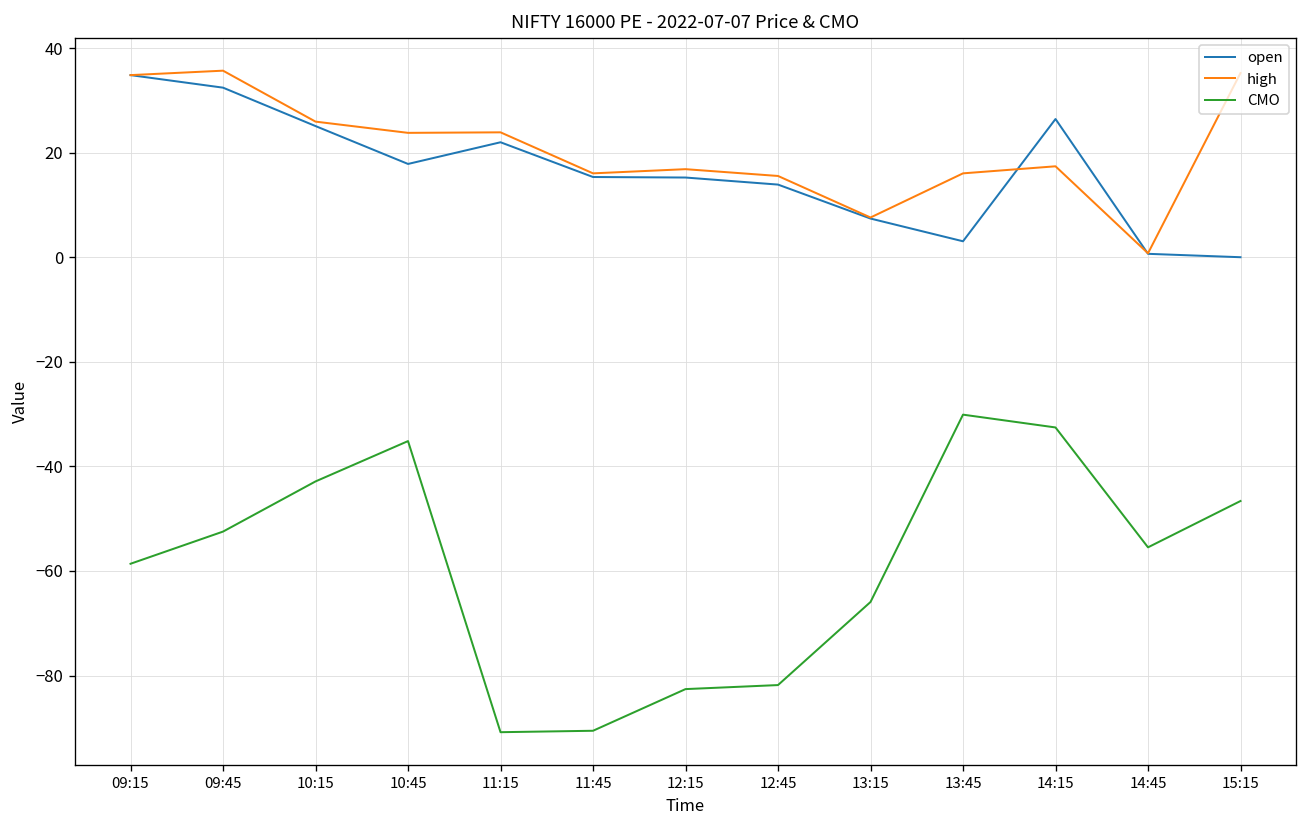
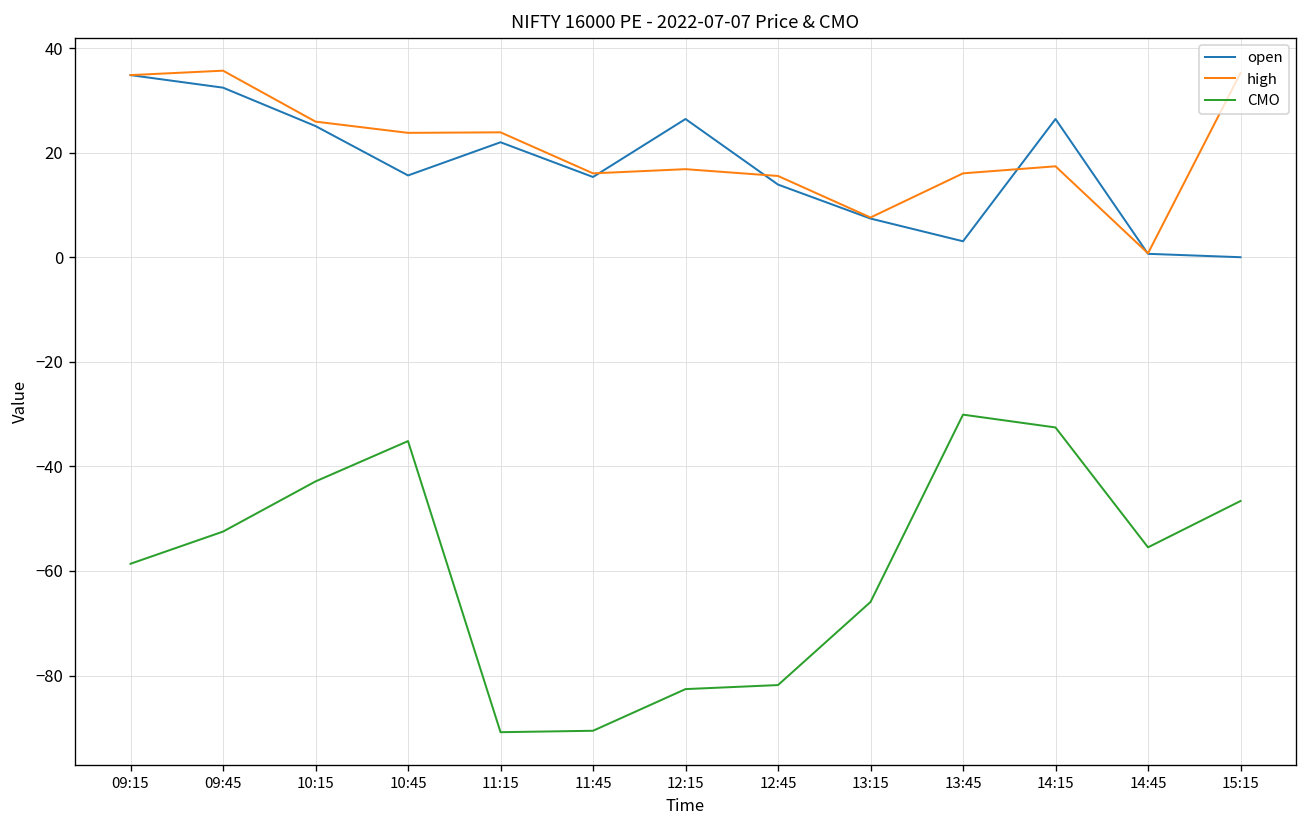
  {
    "open": {
      "09:45": 33,
      "10:15": 25,
-     "10:45": 18,
+     "10:45": 16,
      "11:15": 22,
      "11:45": 15,
-     "12:15": 15,
+     "12:15": 27,
      "12:45": 14,
      "13:45": 3,
      "14:15": 27,
      "15:15": 0
    },
    "high": {
      "09:45": 36,
      "10:15": 26,
      "10:45": 24,
      "11:15": 24,
      "11:45": 16,
      "12:15": 17,
      "12:45": 16,
      "13:45": 16,
      "14:15": 17
    },
    "CMO": {
      "09:15": -59,
      "09:45": -52,
      "10:15": -43,
      "10:45": -35,
      "11:15": -91,
      "11:45": -91,
      "12:15": -83,
      "12:45": -82,
      "13:15": -66,
      "13:45": -30,
      "14:15": -33,
      "14:45": -55,
      "15:15": -47
    }
  }
